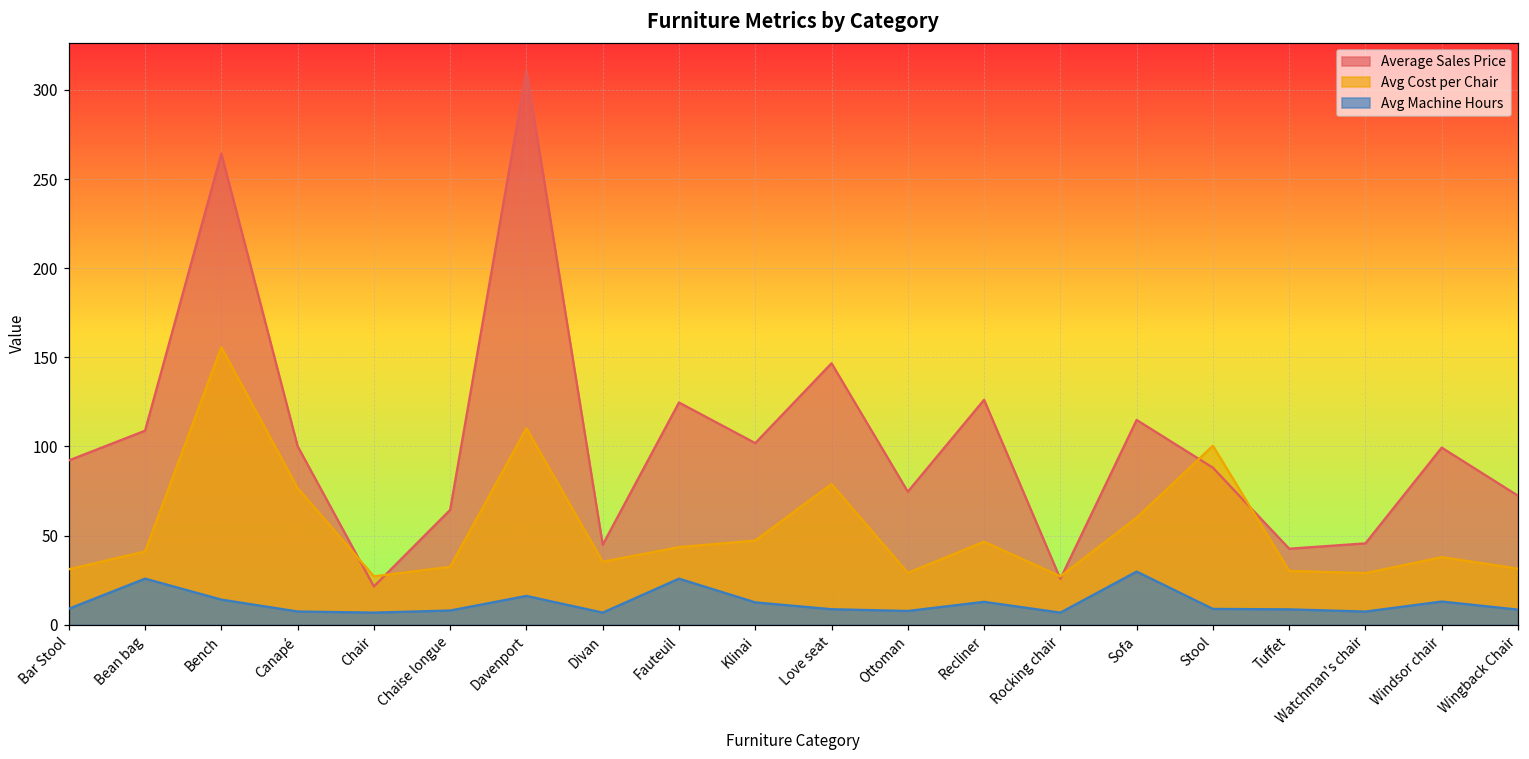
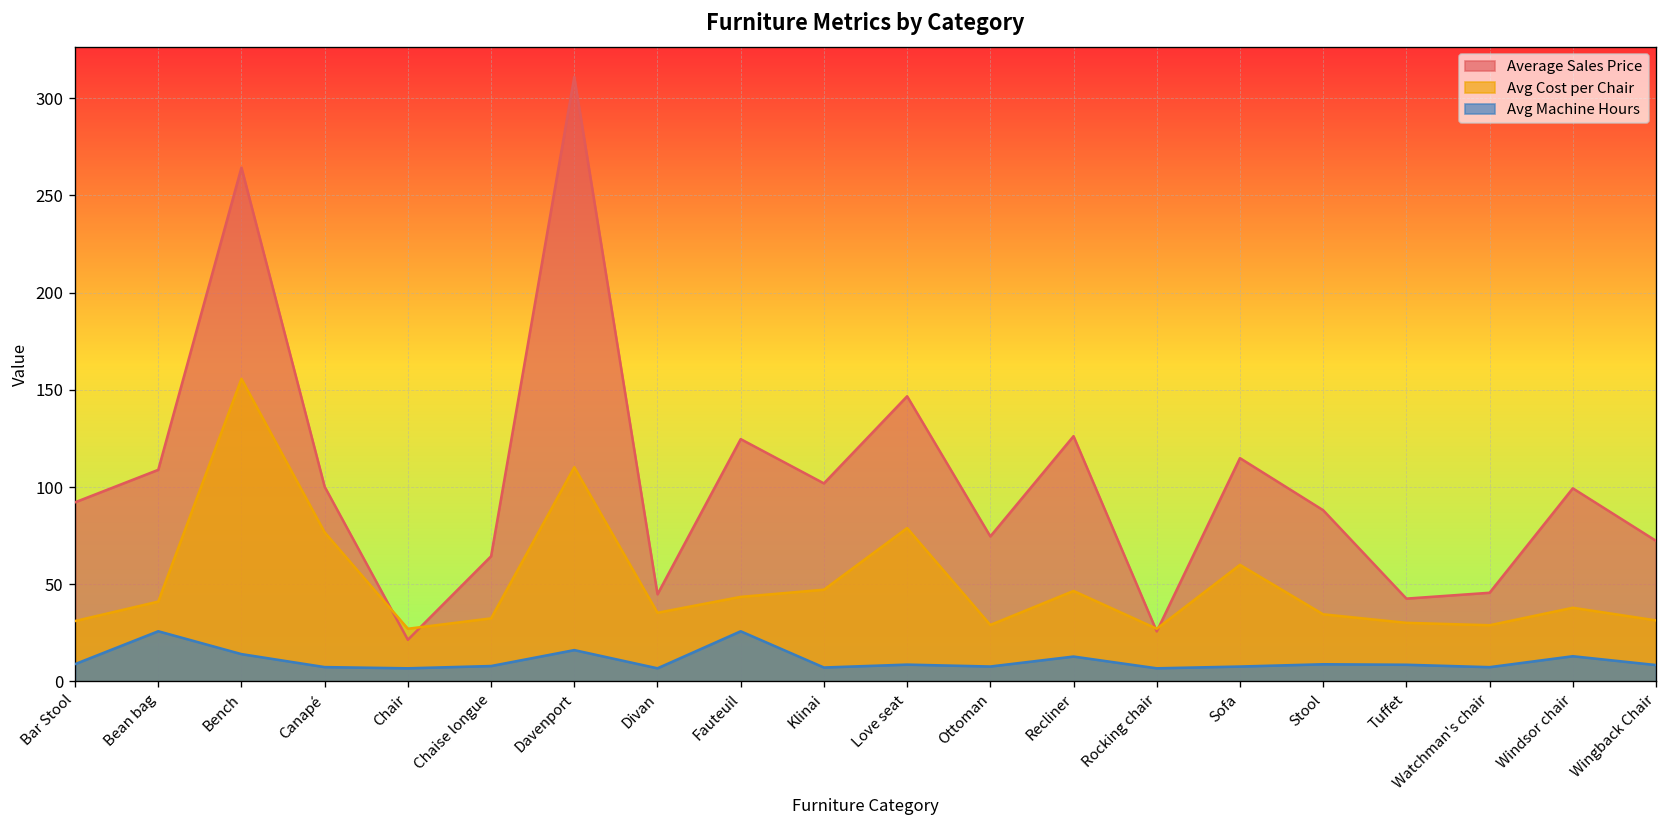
  {
    "Average Sales Price": {
      "Bar Stool": 92,
      "Bean bag": 109,
      "Bench": 264,
      "Canapé": 100,
      "Chair": 21,
      "Chaise longue": 64,
      "Davenport": 311,
      "Divan": 45,
      "Fauteuil": 125,
      "Klinai": 102,
      "Love seat": 147,
      "Ottoman": 75,
      "Recliner": 126,
      "Sofa": 115,
      "Stool": 88,
      "Tuffet": 43,
      "Watchman's chair": 46,
      "Windsor chair": 99,
      "Wingback Chair": 72
    },
    "Avg Cost per Chair": {
      "Bar Stool": 31,
      "Bean bag": 41,
      "Bench": 156,
      "Canapé": 77,
      "Chair": 27,
      "Chaise longue": 32,
      "Davenport": 110,
      "Divan": 35,
      "Fauteuil": 44,
      "Klinai": 47,
      "Love seat": 79,
      "Ottoman": 29,
      "Recliner": 47,
      "Sofa": 60,
-     "Stool": 100,
+     "Stool": 35,
      "Tuffet": 30,
      "Watchman's chair": 29,
      "Windsor chair": 38,
      "Wingback Chair": 31
    },
    "Avg Machine Hours": {
      "Bar Stool": 9,
      "Bean bag": 26,
      "Bench": 14,
      "Canapé": 7,
      "Chair": 7,
      "Chaise longue": 8,
      "Davenport": 16,
      "Divan": 7,
      "Fauteuil": 26,
-     "Klinai": 13,
+     "Klinai": 7,
      "Love seat": 9,
      "Ottoman": 8,
      "Recliner": 13,
      "Rocking chair": 7,
-     "Sofa": 30,
+     "Sofa": 8,
      "Stool": 9,
      "Tuffet": 9,
      "Watchman's chair": 7,
      "Windsor chair": 13,
      "Wingback Chair": 8
    }
  }
